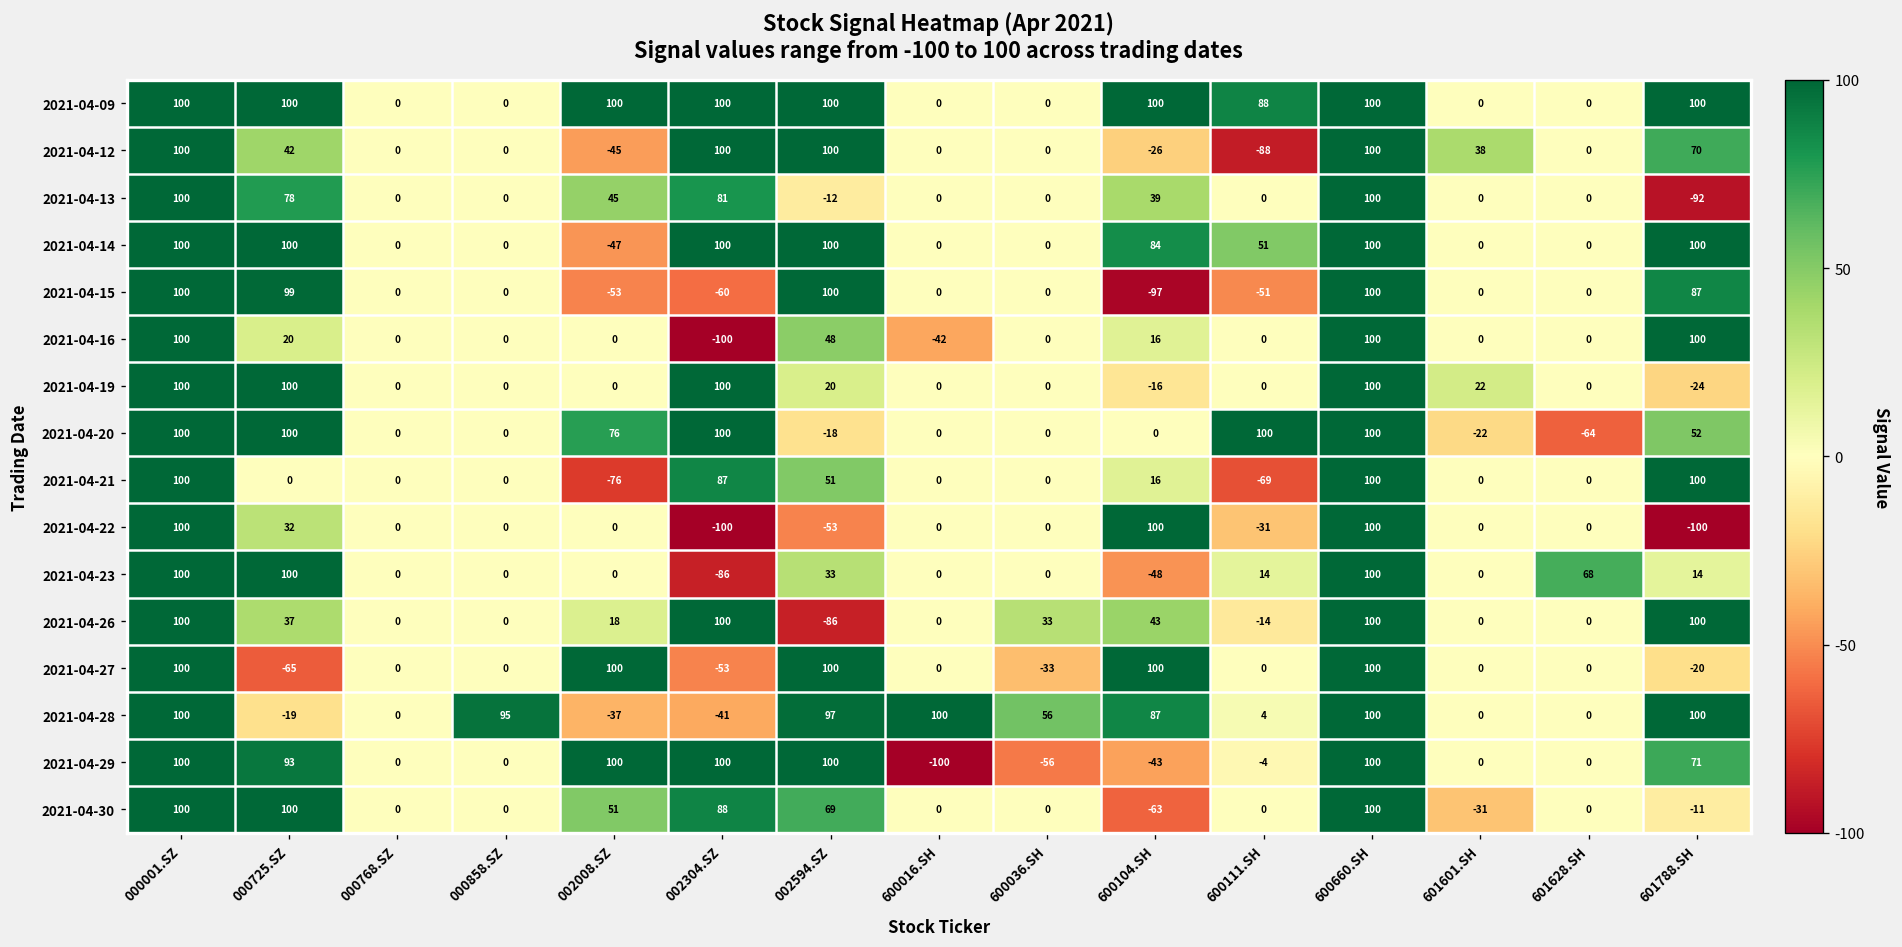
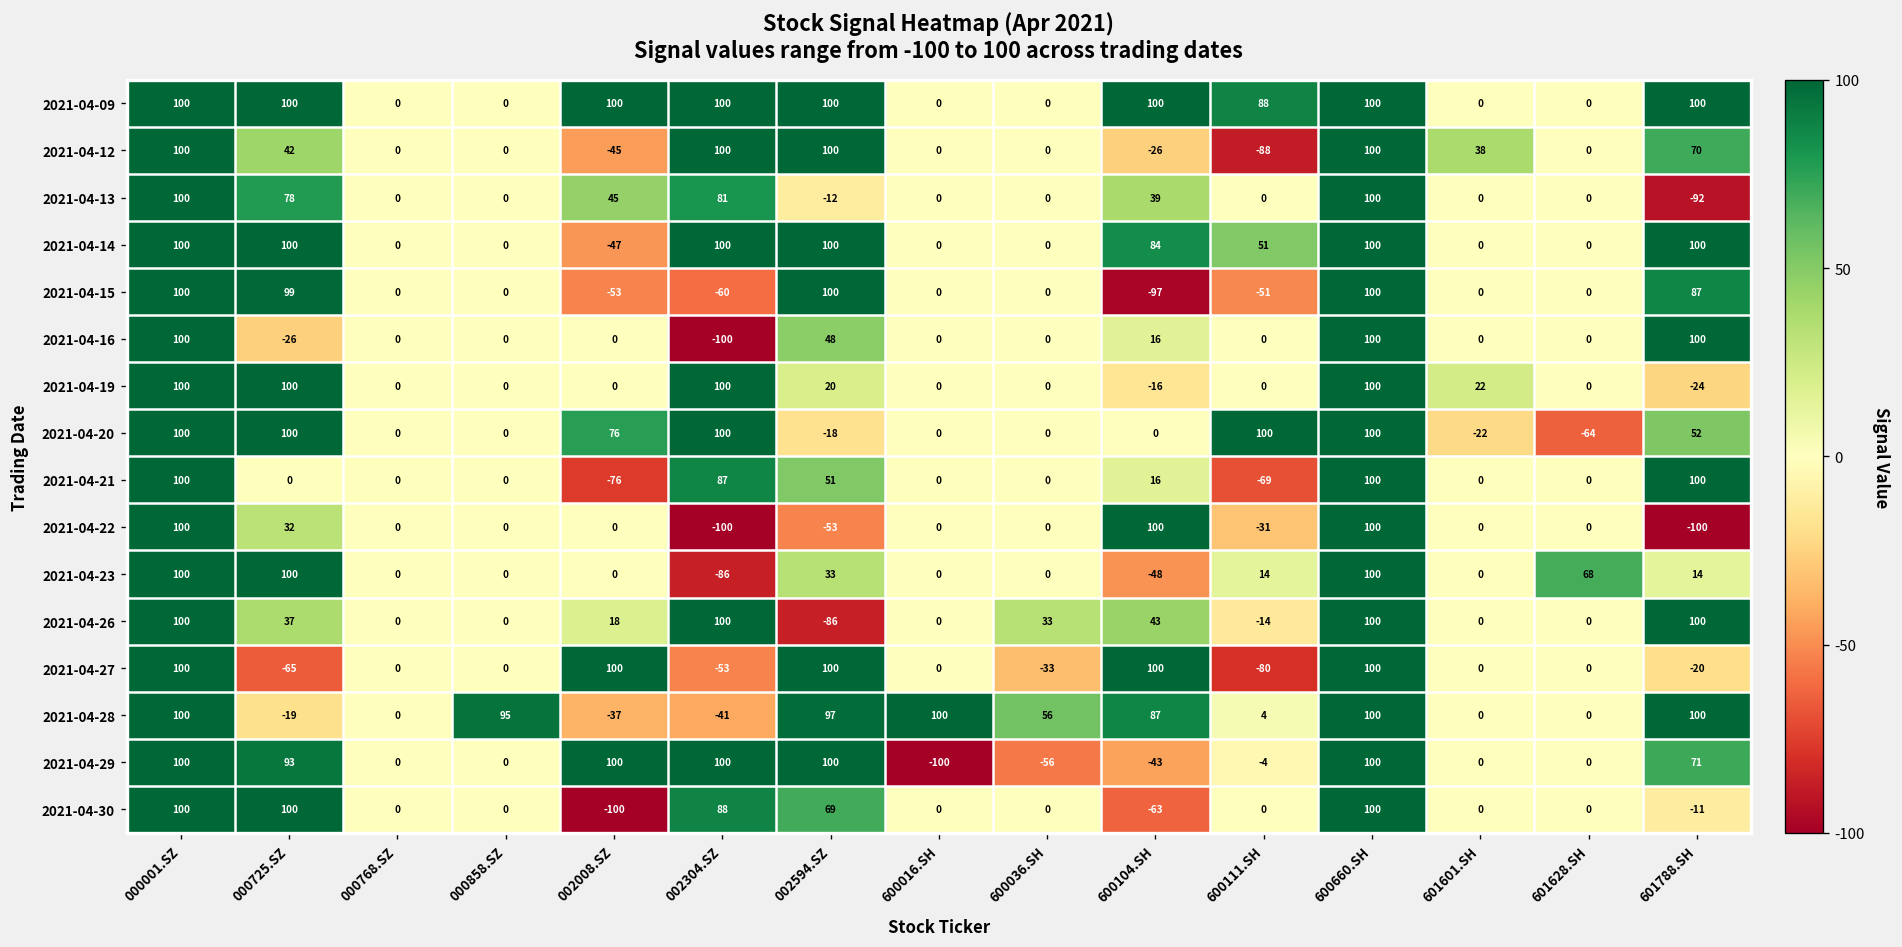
  {
    "2021-04-16": {
      "000001.SZ": 100,
-     "000725.SZ": 20,
+     "000725.SZ": -26,
      "000768.SZ": 0,
      "000858.SZ": 0,
      "002008.SZ": 0,
      "002304.SZ": -100,
      "002594.SZ": 48,
-     "600016.SH": -42,
+     "600016.SH": 0,
      "600036.SH": 0,
      "600104.SH": 16,
      "600111.SH": 0,
      "600660.SH": 100,
      "601601.SH": 0,
      "601628.SH": 0,
      "601788.SH": 100
    },
    "2021-04-27": {
      "000001.SZ": 100,
      "000725.SZ": -65,
      "000768.SZ": 0,
      "000858.SZ": 0,
      "002008.SZ": 100,
      "002304.SZ": -53,
      "002594.SZ": 100,
      "600016.SH": 0,
      "600036.SH": -33,
      "600104.SH": 100,
-     "600111.SH": 0,
+     "600111.SH": -80,
      "600660.SH": 100,
      "601601.SH": 0,
      "601628.SH": 0,
      "601788.SH": -20
    },
    "2021-04-30": {
      "000001.SZ": 100,
      "000725.SZ": 100,
      "000768.SZ": 0,
      "000858.SZ": 0,
-     "002008.SZ": 51,
+     "002008.SZ": -100,
      "002304.SZ": 88,
      "002594.SZ": 69,
      "600016.SH": 0,
      "600036.SH": 0,
      "600104.SH": -63,
      "600111.SH": 0,
      "600660.SH": 100,
-     "601601.SH": -31,
+     "601601.SH": 0,
      "601628.SH": 0,
      "601788.SH": -11
    }
  }
